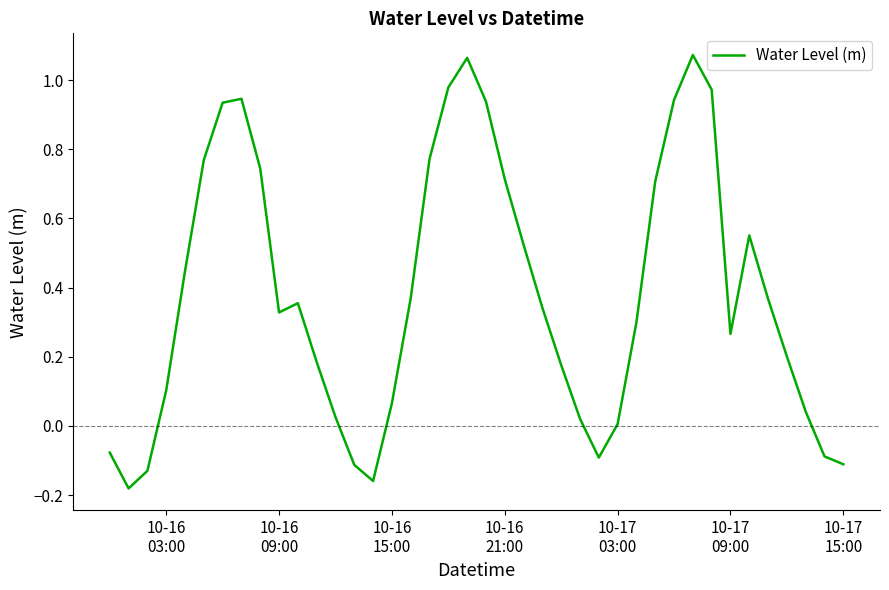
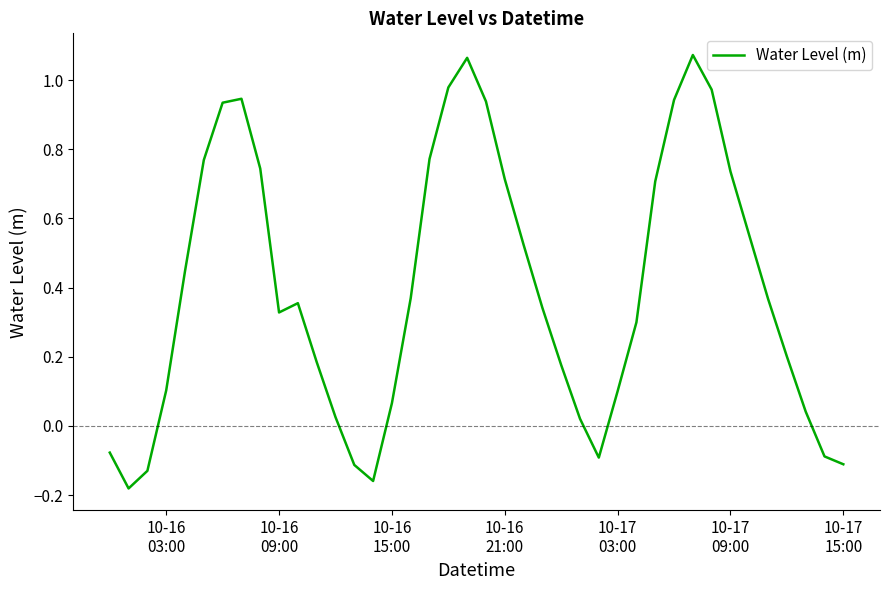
  {
    "10-16 03:00": 0.10,
    "10-16 09:00": 0.33,
    "10-16 15:00": 0.07,
    "10-16 21:00": 0.71,
-   "10-17 03:00": 0.01,
-   "10-17 09:00": 0.27,
+   "10-17 03:00": 0.10,
+   "10-17 09:00": 0.74,
    "10-17 15:00": -0.11
  }
